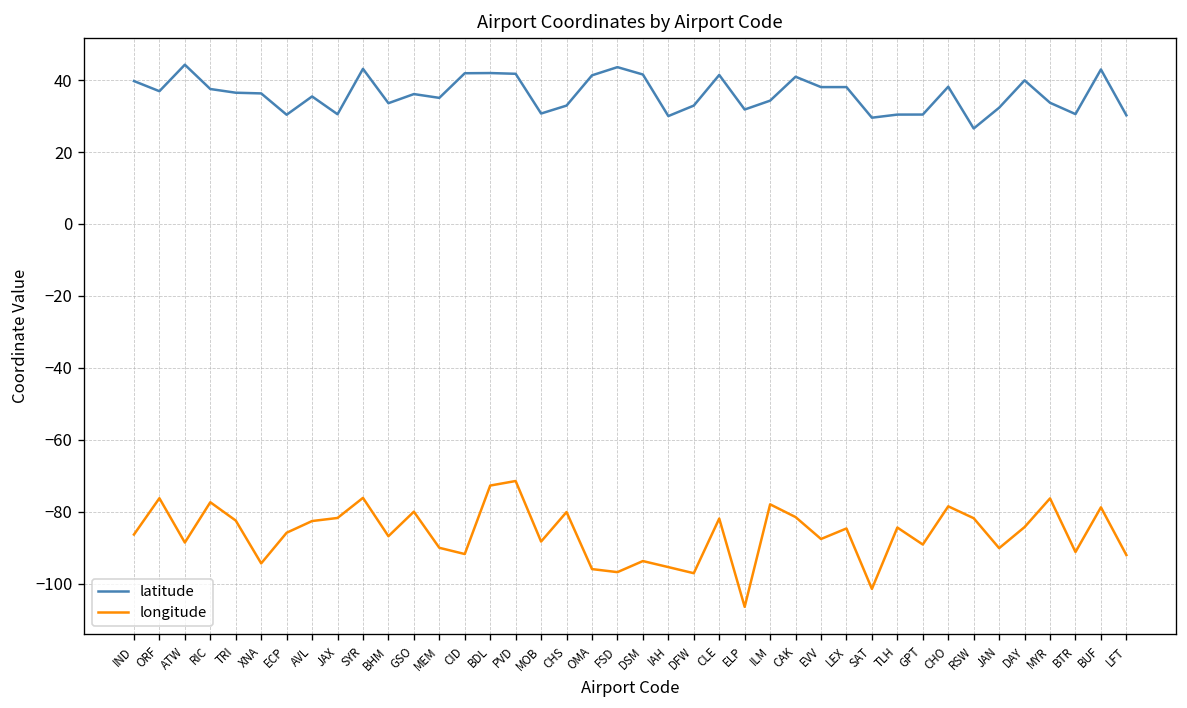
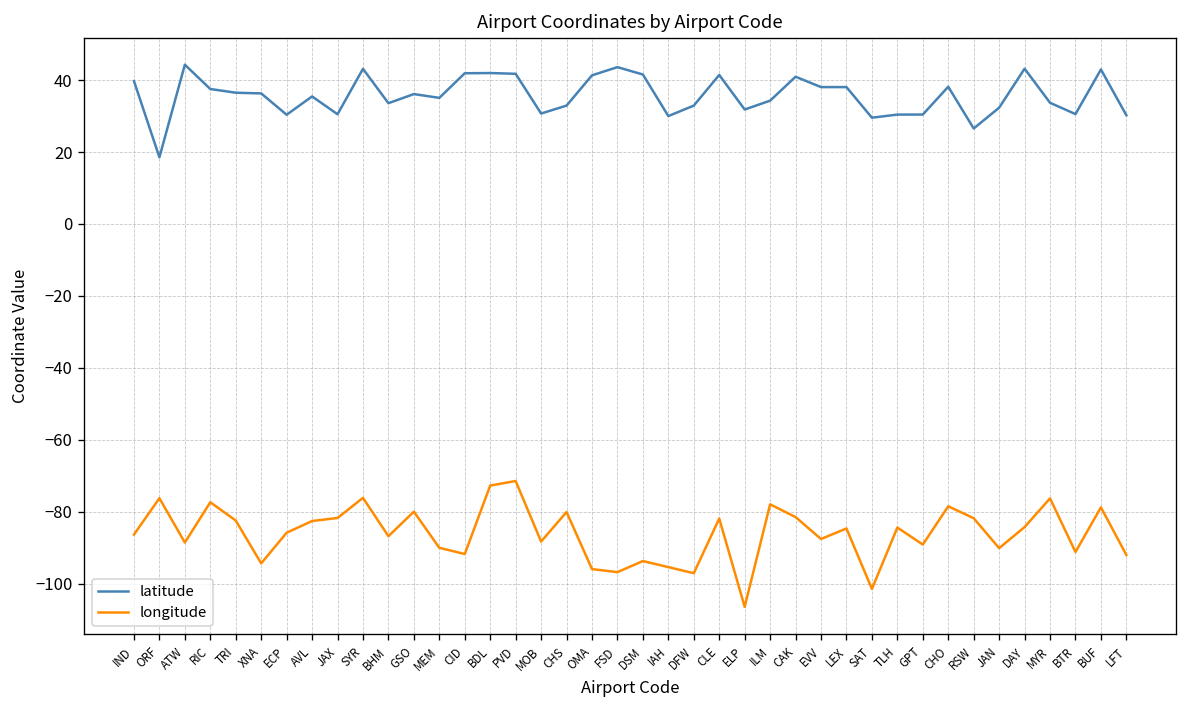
  {
    "latitude": {
      "IND": 40,
-     "ORF": 37,
+     "ORF": 19,
      "ATW": 44,
      "RIC": 38,
      "TRI": 36,
      "XNA": 36,
      "ECP": 30,
      "AVL": 35,
      "JAX": 30,
      "SYR": 43,
      "BHM": 34,
      "GSO": 36,
      "MEM": 35,
      "CID": 42,
      "BDL": 42,
      "PVD": 42,
      "MOB": 31,
      "CHS": 33,
      "OMA": 41,
      "FSD": 44,
      "DSM": 42,
      "IAH": 30,
      "DFW": 33,
      "CLE": 41,
      "ELP": 32,
      "ILM": 34,
      "CAK": 41,
      "EVV": 38,
      "LEX": 38,
      "SAT": 30,
      "TLH": 30,
      "GPT": 30,
      "CHO": 38,
      "RSW": 27,
      "JAN": 32,
-     "DAY": 40,
+     "DAY": 43,
      "MYR": 34,
      "BTR": 31,
      "BUF": 43,
      "LFT": 30
    },
    "longitude": {
      "IND": -86,
      "ORF": -76,
      "ATW": -89,
      "RIC": -77,
      "TRI": -82,
      "XNA": -94,
      "ECP": -86,
      "AVL": -83,
      "JAX": -82,
      "SYR": -76,
      "BHM": -87,
      "GSO": -80,
      "MEM": -90,
      "CID": -92,
      "BDL": -73,
      "PVD": -71,
      "MOB": -88,
      "CHS": -80,
      "OMA": -96,
      "FSD": -97,
      "DSM": -94,
      "IAH": -95,
      "DFW": -97,
      "CLE": -82,
      "ELP": -106,
      "ILM": -78,
      "CAK": -81,
      "EVV": -88,
      "LEX": -85,
      "SAT": -101,
      "TLH": -84,
      "GPT": -89,
      "CHO": -78,
      "RSW": -82,
      "JAN": -90,
      "DAY": -84,
      "MYR": -76,
      "BTR": -91,
      "BUF": -79,
      "LFT": -92
    }
  }
